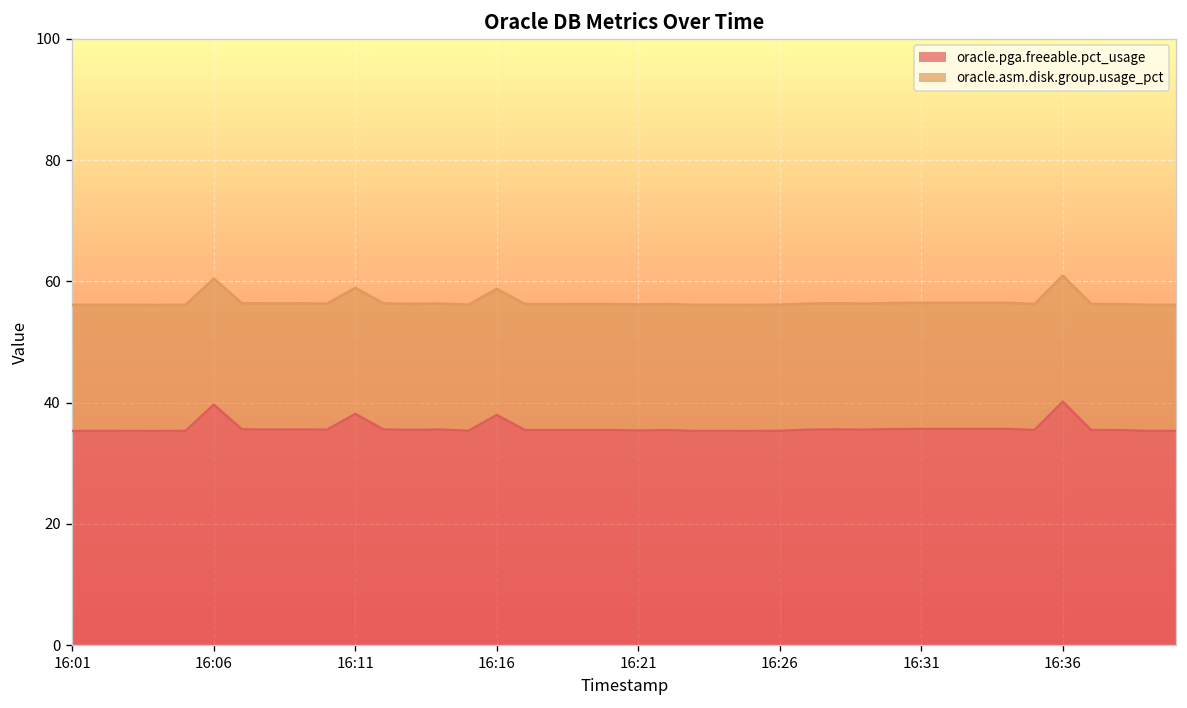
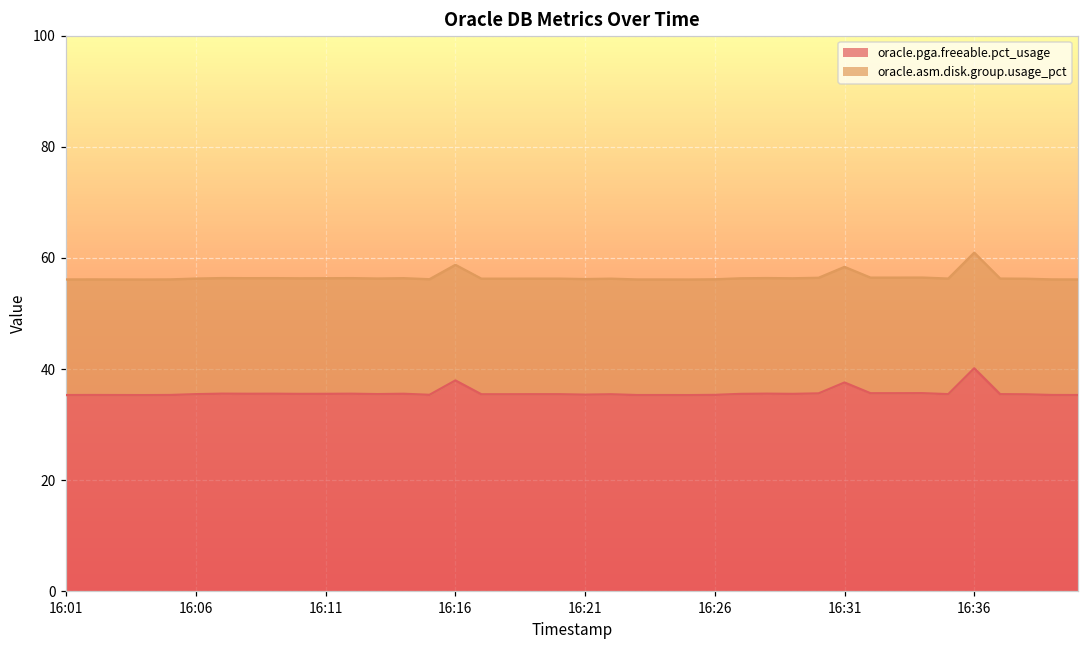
  {
    "oracle.pga.freeable.pct_usage": {
      "16:01": 35,
-     "16:06": 40,
-     "16:11": 38,
+     "16:06": 35,
+     "16:11": 36,
      "16:16": 38,
      "16:21": 35,
      "16:26": 35,
-     "16:31": 36,
+     "16:31": 38,
      "16:36": 40
    },
    "oracle.asm.disk.group.usage_pct": {
      "16:01": 21,
      "16:06": 21,
      "16:11": 21,
      "16:16": 21,
      "16:21": 21,
      "16:26": 21,
      "16:31": 21,
      "16:36": 21
    }
  }
